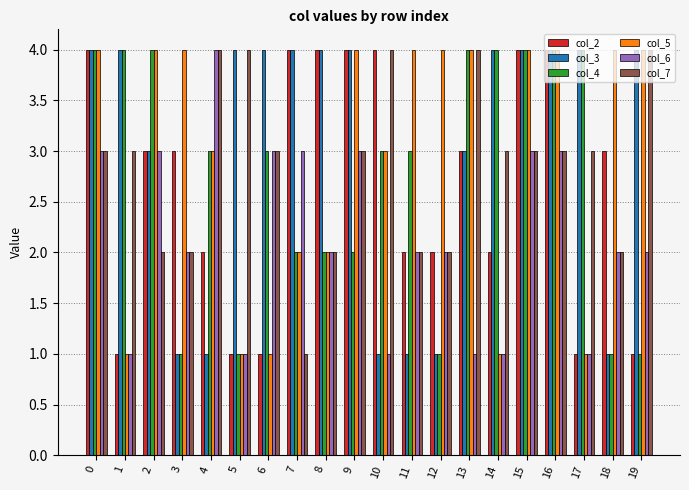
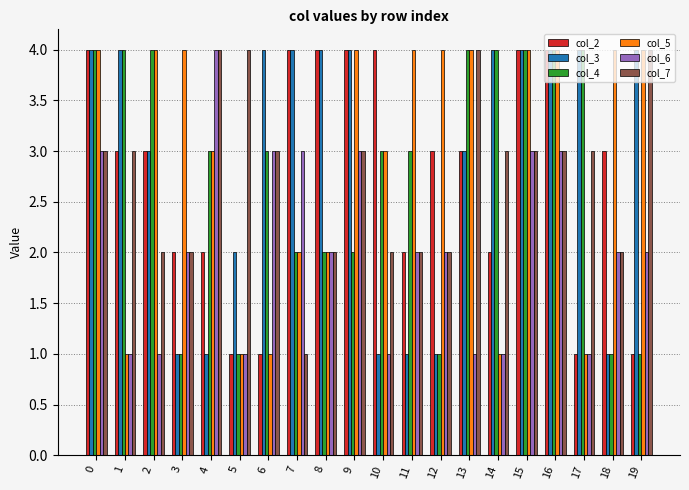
  {
    "col_2": {
      "0": 4,
-     "1": 1,
+     "1": 3,
      "2": 3,
-     "3": 3,
+     "3": 2,
      "4": 2,
      "5": 1,
      "6": 1,
      "7": 4,
      "8": 4,
      "9": 4,
      "10": 4,
      "11": 2,
-     "12": 2,
+     "12": 3,
      "13": 3,
      "14": 2,
      "15": 4,
      "17": 1,
      "18": 3,
      "19": 1
    },
    "col_3": {
      "0": 4,
      "1": 4,
      "2": 3,
      "3": 1,
      "4": 1,
-     "5": 4,
+     "5": 2,
      "6": 4,
      "7": 4,
      "8": 4,
      "9": 4,
      "10": 1,
      "11": 1,
      "12": 1,
      "13": 3,
      "14": 4,
      "15": 4,
      "18": 1
    },
    "col_4": {
      "0": 4,
      "1": 4,
      "2": 4,
      "3": 1,
      "4": 3,
      "5": 1,
      "6": 3,
      "7": 2,
      "8": 2,
      "9": 2,
      "10": 3,
      "11": 3,
      "12": 1,
      "13": 4,
      "14": 4,
      "15": 4,
      "18": 1,
      "19": 1
    },
    "col_5": {
      "0": 4,
      "1": 1,
      "2": 4,
      "3": 4,
      "4": 3,
      "5": 1,
      "6": 1,
      "7": 2,
      "8": 2,
      "9": 4,
      "10": 3,
      "11": 4,
      "12": 4,
      "13": 4,
      "14": 1,
      "15": 4,
      "17": 1
    },
    "col_6": {
      "0": 3,
      "1": 1,
-     "2": 3,
+     "2": 1,
      "3": 2,
      "4": 4,
      "5": 1,
      "6": 3,
      "7": 3,
      "8": 2,
      "9": 3,
      "10": 1,
      "11": 2,
      "12": 2,
      "13": 1,
      "14": 1,
      "15": 3,
      "16": 3,
      "17": 1,
      "18": 2,
      "19": 2
    },
    "col_7": {
      "0": 3,
      "1": 3,
      "2": 2,
      "3": 2,
      "4": 4,
      "5": 4,
      "6": 3,
      "7": 1,
      "8": 2,
      "9": 3,
-     "10": 4,
+     "10": 2,
      "11": 2,
      "12": 2,
      "13": 4,
      "14": 3,
      "15": 3,
      "16": 3,
      "17": 3,
      "18": 2
    }
  }
